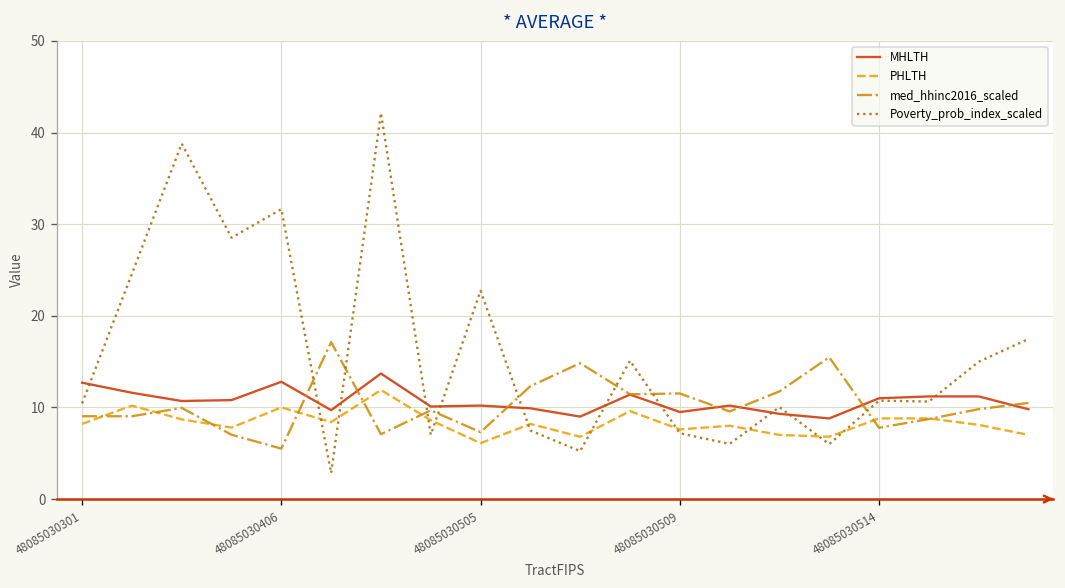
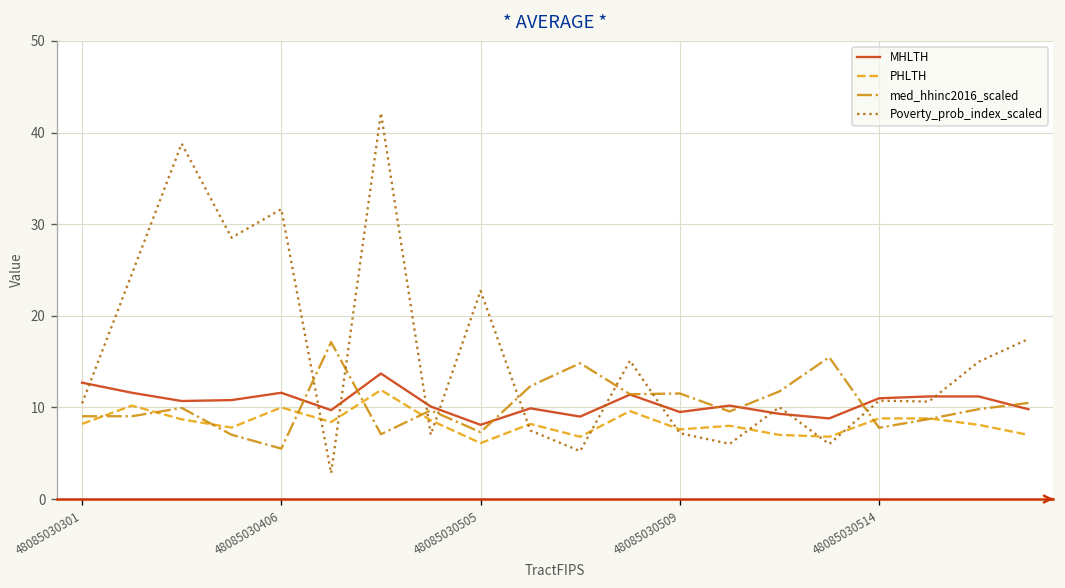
  {
    "MHLTH": {
      "48085030301": 13,
-     "48085030406": 13,
-     "48085030505": 10,
+     "48085030406": 12,
+     "48085030505": 8,
      "48085030509": 10
    }
  }
